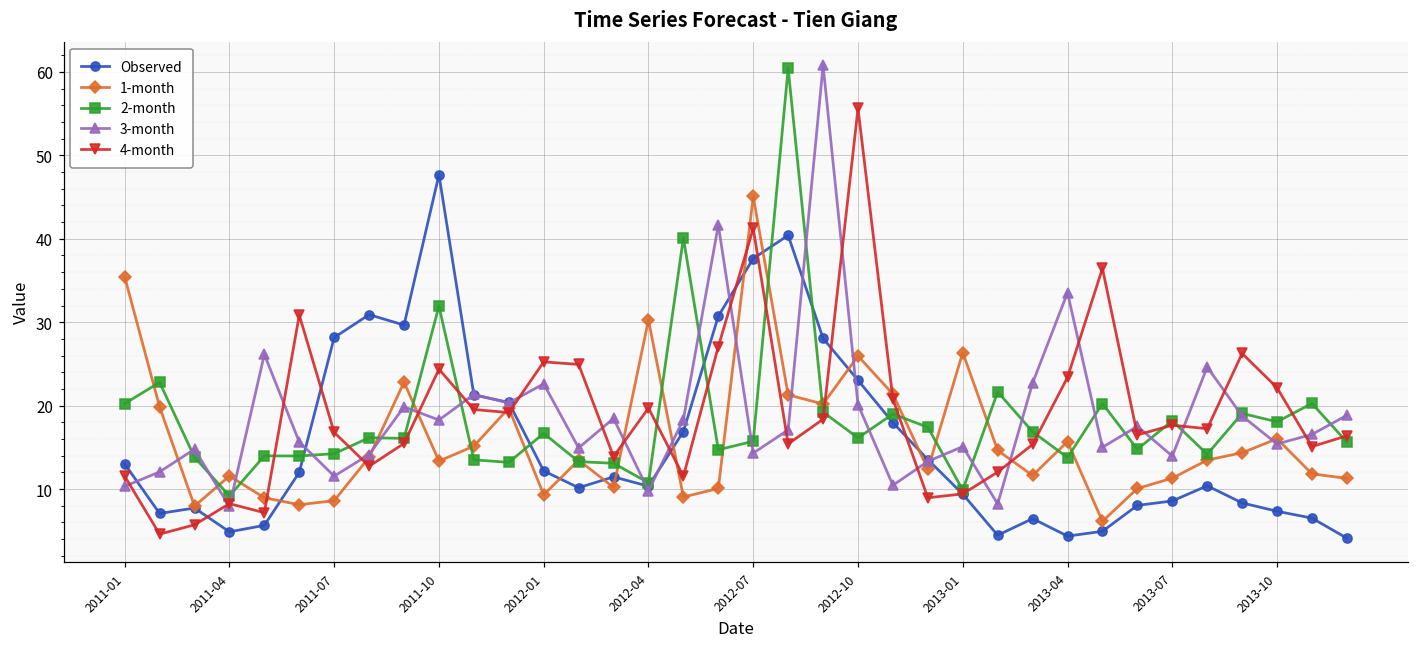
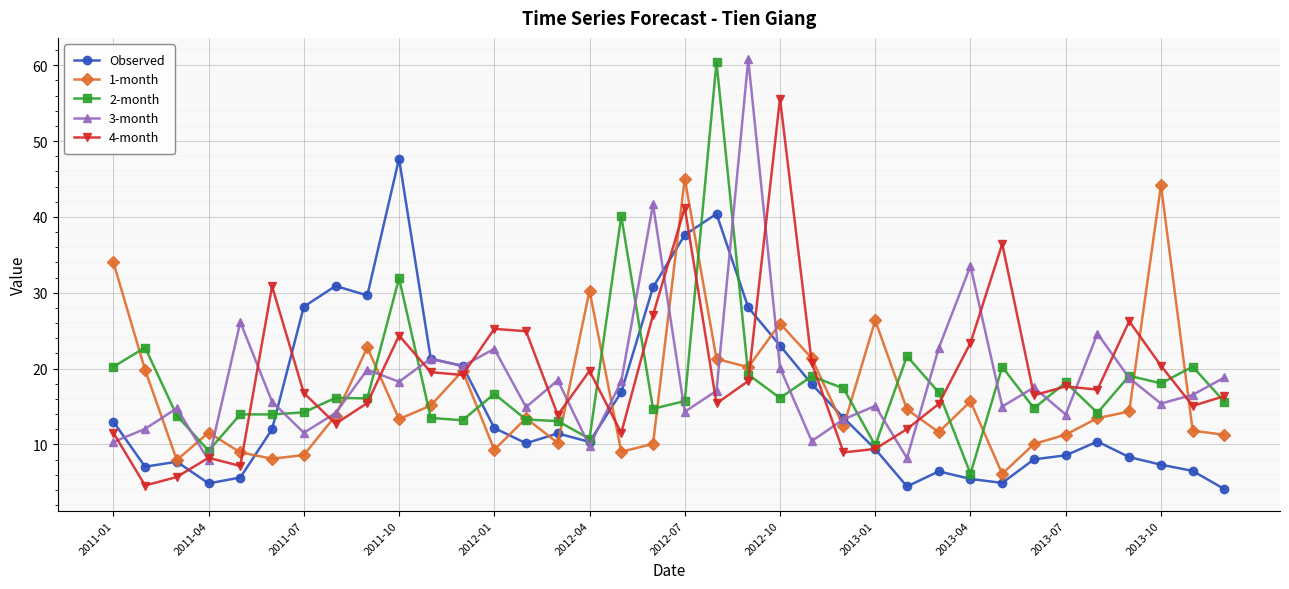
  {
    "Observed": {
      "2011-01": 13,
      "2011-04": 5,
      "2011-07": 28,
      "2011-10": 48,
      "2012-01": 12,
      "2012-04": 10,
      "2012-07": 38,
      "2012-10": 23,
-     "2013-04": 4,
+     "2013-04": 5,
      "2013-07": 9,
      "2013-10": 7
    },
    "1-month": {
-     "2011-01": 35,
+     "2011-01": 34,
      "2011-04": 12,
      "2011-07": 9,
      "2011-10": 13,
      "2012-01": 9,
      "2012-04": 30,
      "2012-07": 45,
      "2012-10": 26,
      "2013-01": 26,
      "2013-04": 16,
      "2013-07": 11,
-     "2013-10": 16
+     "2013-10": 44
    },
    "2-month": {
      "2011-01": 20,
      "2011-04": 9,
      "2011-07": 14,
      "2011-10": 32,
      "2012-01": 17,
      "2012-04": 11,
      "2012-07": 16,
      "2012-10": 16,
      "2013-01": 10,
-     "2013-04": 14,
+     "2013-04": 6,
      "2013-07": 18,
      "2013-10": 18
    },
    "3-month": {
      "2011-01": 10,
      "2011-07": 12,
      "2011-10": 18,
      "2012-01": 23,
      "2012-04": 10,
      "2012-07": 14,
      "2012-10": 20,
      "2013-01": 15,
      "2013-04": 34,
      "2013-07": 14,
      "2013-10": 15
    },
    "4-month": {
      "2011-01": 12,
      "2011-07": 17,
      "2011-10": 24,
      "2012-01": 25,
      "2012-04": 20,
      "2012-07": 41,
      "2012-10": 56,
      "2013-04": 23,
      "2013-07": 18,
-     "2013-10": 22
+     "2013-10": 20
    }
  }
